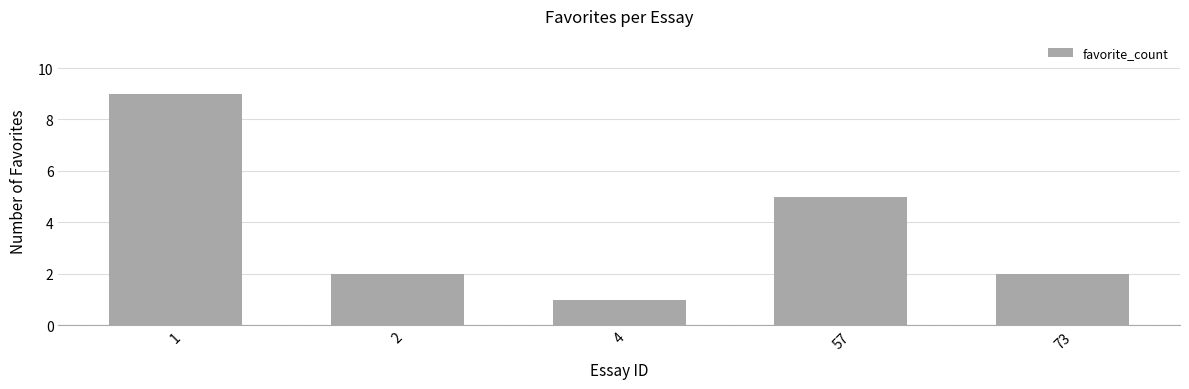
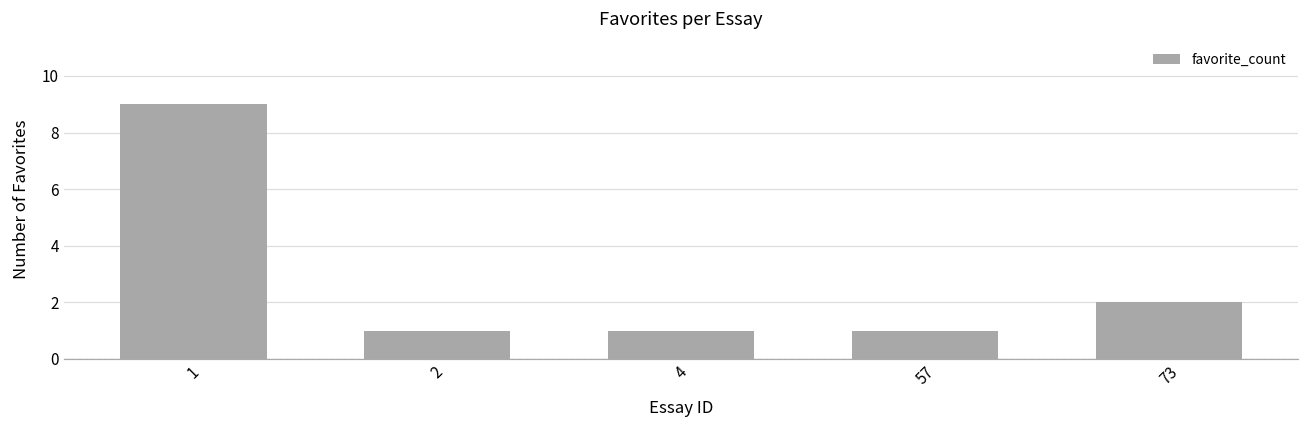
  {
    "1": 9,
-   "2": 2,
+   "2": 1,
    "4": 1,
-   "57": 5,
+   "57": 1,
    "73": 2
  }
